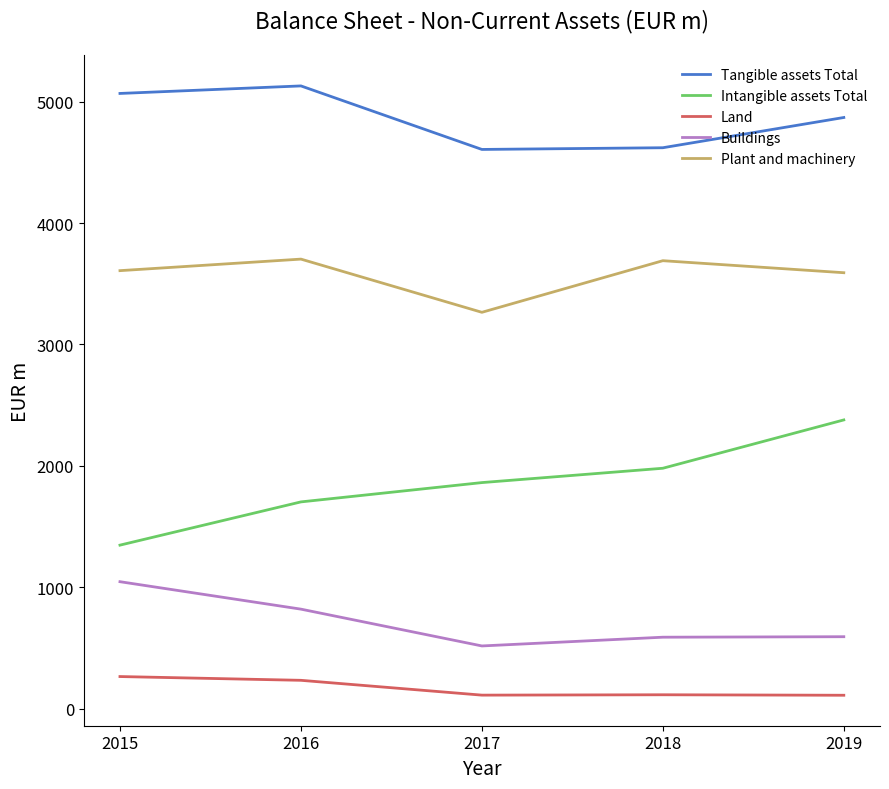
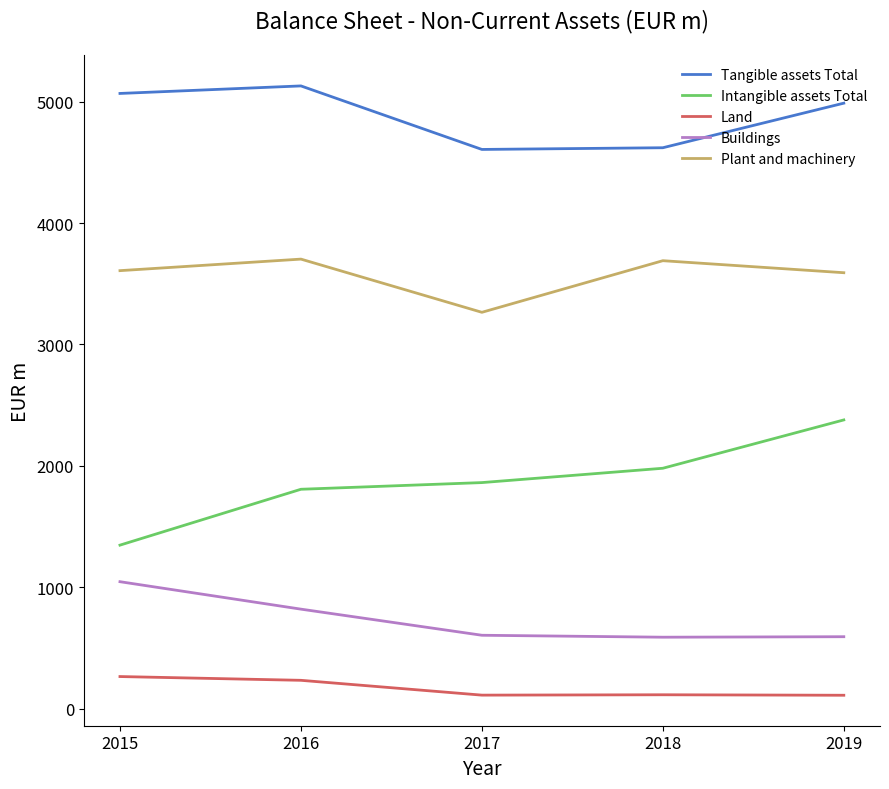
  {
    "Tangible assets Total": {
      "2015": 5070,
      "2016": 5130,
      "2017": 4610,
      "2018": 4620,
-     "2019": 4870
+     "2019": 4990
    },
    "Intangible assets Total": {
      "2015": 1350,
-     "2016": 1700,
+     "2016": 1810,
      "2017": 1860,
      "2018": 1980,
      "2019": 2380
    },
    "Land": {
      "2015": 270,
      "2016": 240,
      "2017": 110,
      "2018": 120,
      "2019": 110
    },
    "Buildings": {
      "2015": 1050,
      "2016": 820,
-     "2017": 520,
+     "2017": 610,
      "2018": 590,
      "2019": 590
    },
    "Plant and machinery": {
      "2015": 3610,
      "2016": 3700,
      "2017": 3270,
      "2018": 3690,
      "2019": 3590
    }
  }
